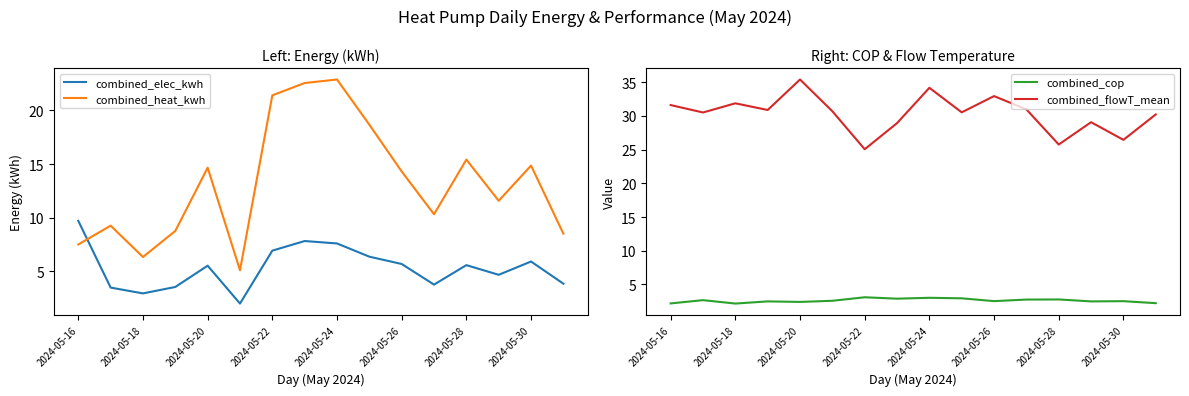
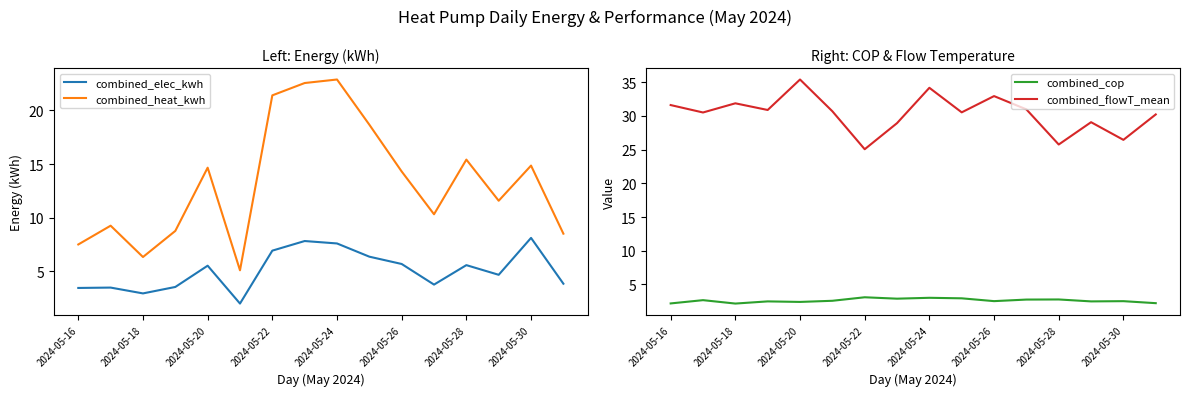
  {
    "Left: Energy (kWh)": {
      "combined_elec_kwh": {
-       "2024-05-16": 9.7,
+       "2024-05-16": 3.4,
        "2024-05-18": 2.9,
        "2024-05-20": 5.5,
        "2024-05-22": 6.9,
        "2024-05-24": 7.6,
        "2024-05-26": 5.7,
        "2024-05-28": 5.6,
-       "2024-05-30": 5.9
+       "2024-05-30": 8.1
      },
      "combined_heat_kwh": {
        "2024-05-16": 7.5,
        "2024-05-18": 6.3,
        "2024-05-20": 14.7,
        "2024-05-22": 21.4,
        "2024-05-24": 22.9,
        "2024-05-26": 14.3,
        "2024-05-28": 15.4,
        "2024-05-30": 14.9
      }
    },
    "Right: COP & Flow Temperature": {
      "combined_cop": {
        "2024-05-16": 2,
        "2024-05-18": 2,
        "2024-05-20": 2,
        "2024-05-22": 3,
        "2024-05-24": 3,
        "2024-05-26": 3,
        "2024-05-28": 3,
        "2024-05-30": 3
      },
      "combined_flowT_mean": {
        "2024-05-16": 32,
        "2024-05-18": 32,
        "2024-05-20": 35,
        "2024-05-22": 25,
        "2024-05-24": 34,
        "2024-05-26": 33,
        "2024-05-28": 26,
        "2024-05-30": 26
      }
    }
  }
